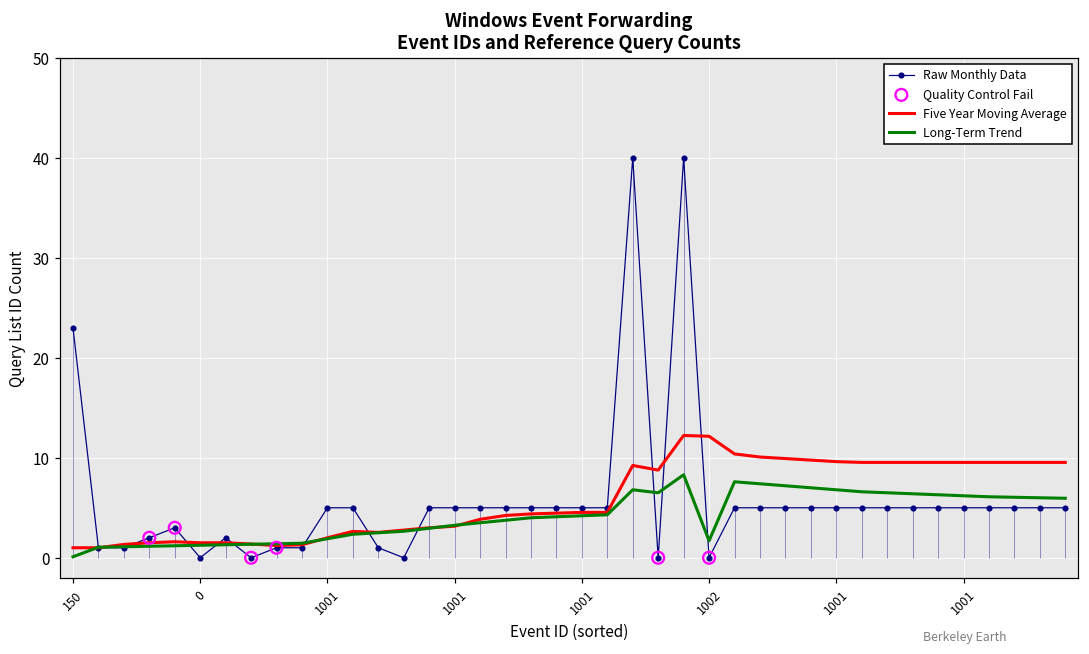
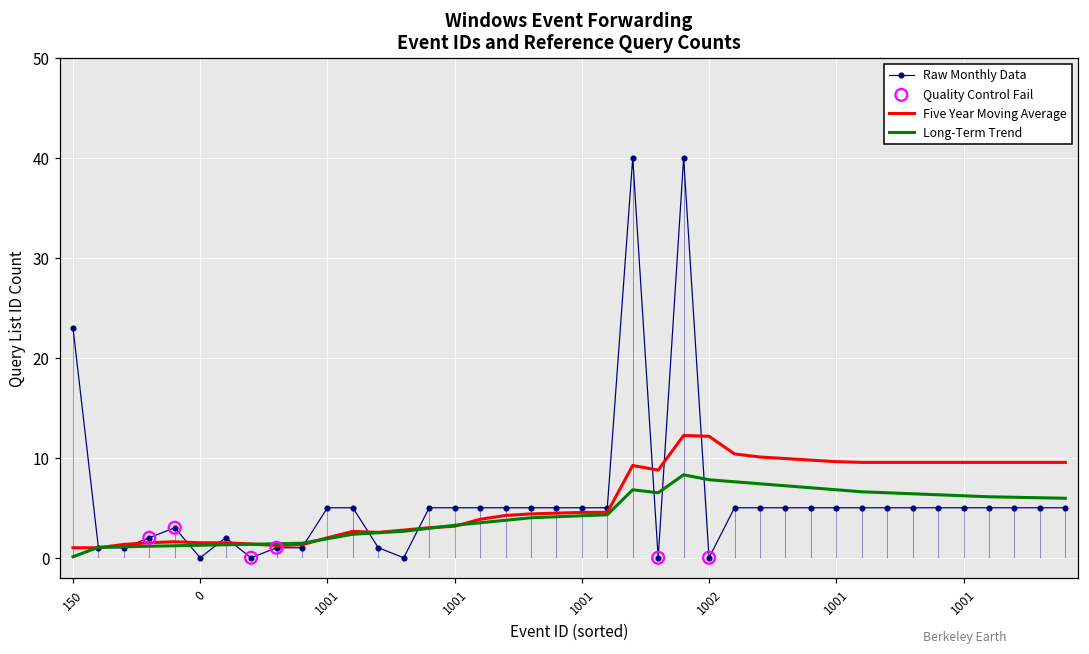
  {
    "Raw Monthly Data": {
      "150": 23,
      "0": 0
    },
    "Five Year Moving Average": {
      "150": 1,
      "1002": 12
    },
    "Long-Term Trend": {
      "150": 0,
-     "1002": 2
+     "1002": 8
    }
  }
